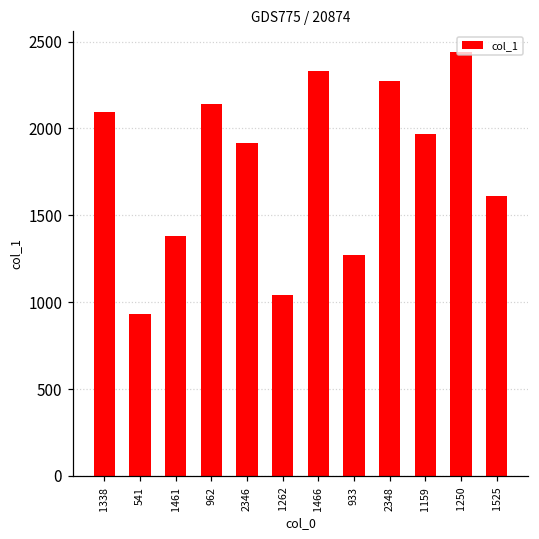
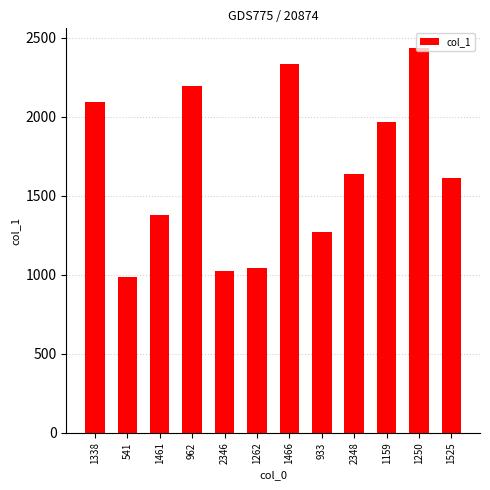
  {
    "1338": 2090,
-   "541": 930,
+   "541": 990,
    "1461": 1380,
-   "962": 2140,
-   "2346": 1920,
+   "962": 2200,
+   "2346": 1030,
    "1262": 1040,
    "1466": 2330,
    "933": 1270,
-   "2348": 2280,
+   "2348": 1640,
    "1159": 1970,
    "1525": 1610
  }
